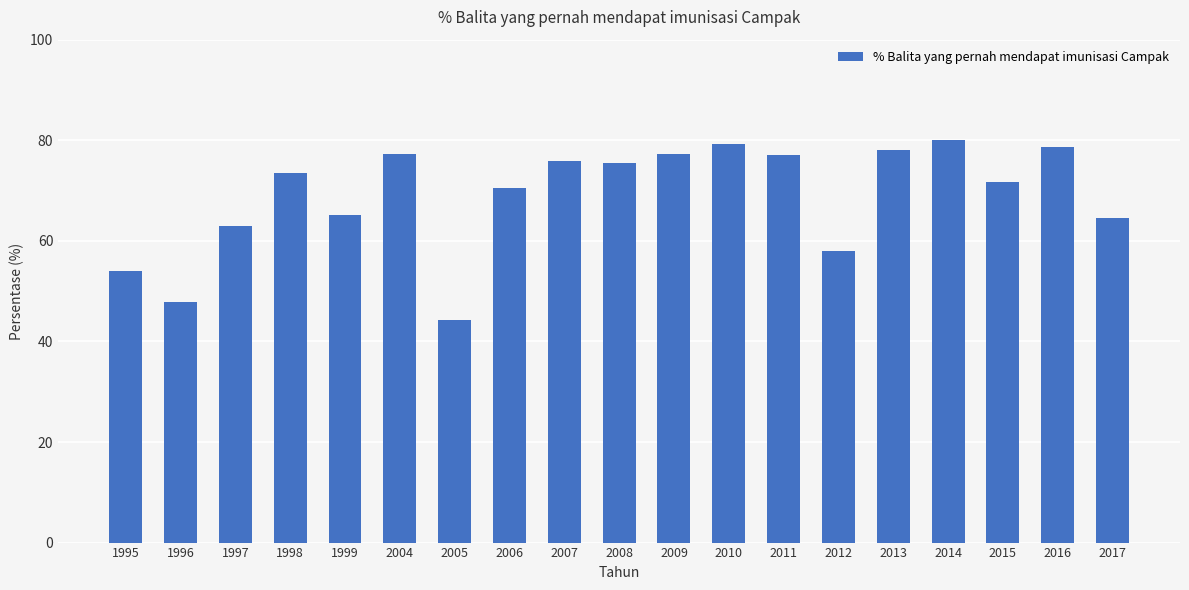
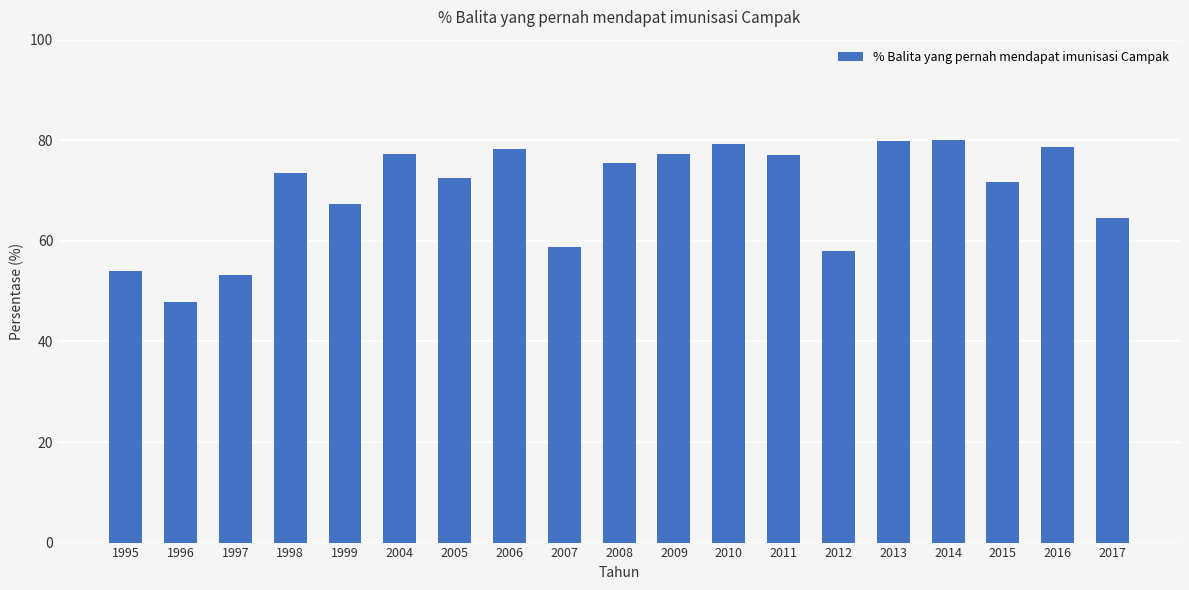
  {
    "1995": 54,
    "1996": 48,
-   "1997": 63,
+   "1997": 53,
    "1998": 73,
-   "1999": 65,
+   "1999": 67,
    "2004": 77,
-   "2005": 44,
-   "2006": 70,
-   "2007": 76,
+   "2005": 73,
+   "2006": 78,
+   "2007": 59,
    "2008": 75,
    "2009": 77,
    "2010": 79,
    "2011": 77,
    "2012": 58,
-   "2013": 78,
+   "2013": 80,
    "2014": 80,
    "2015": 72,
    "2016": 79,
    "2017": 65
  }
